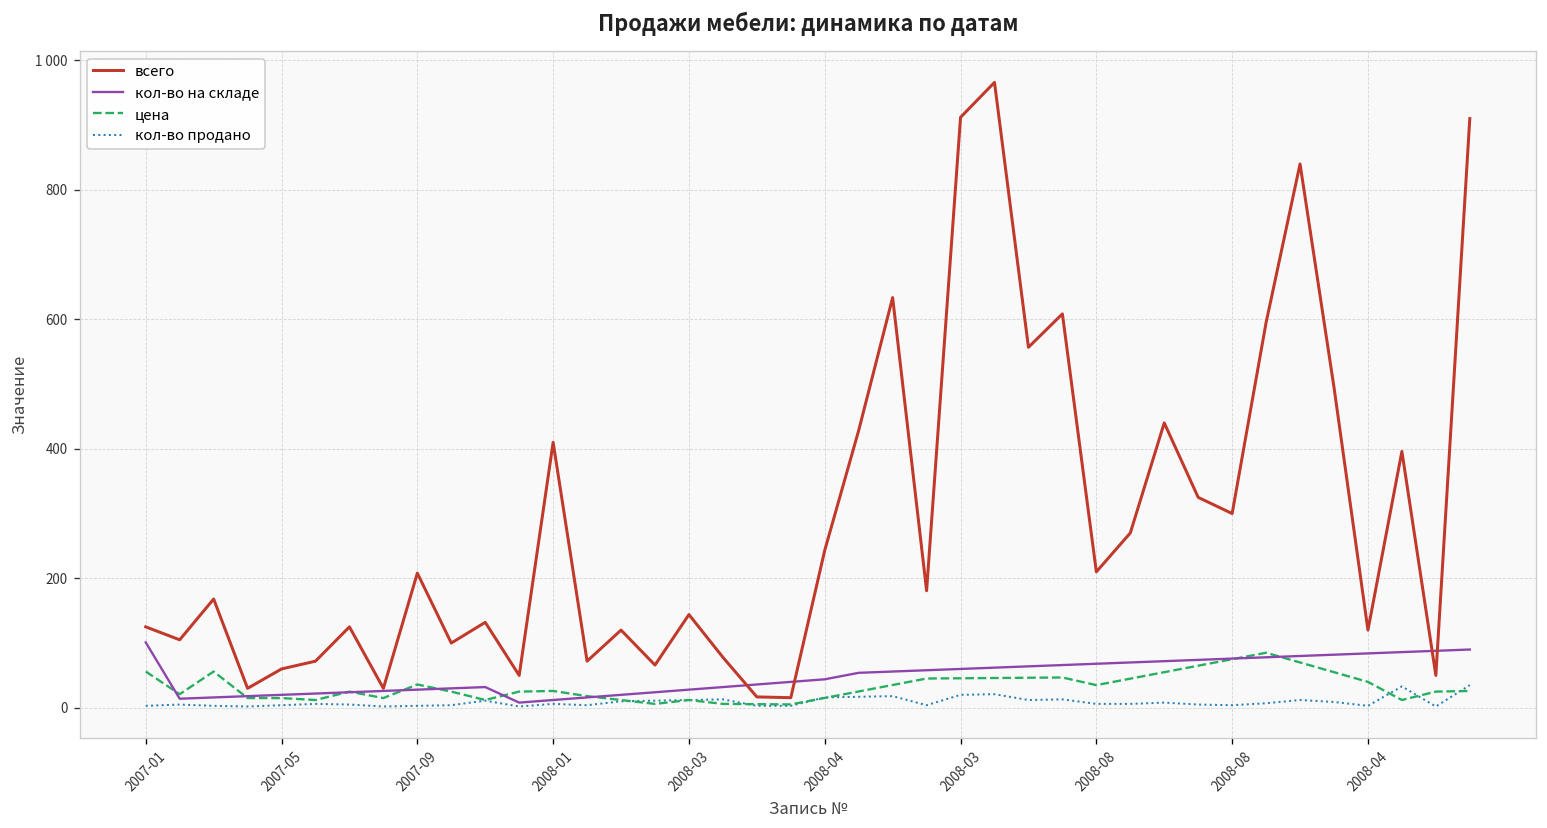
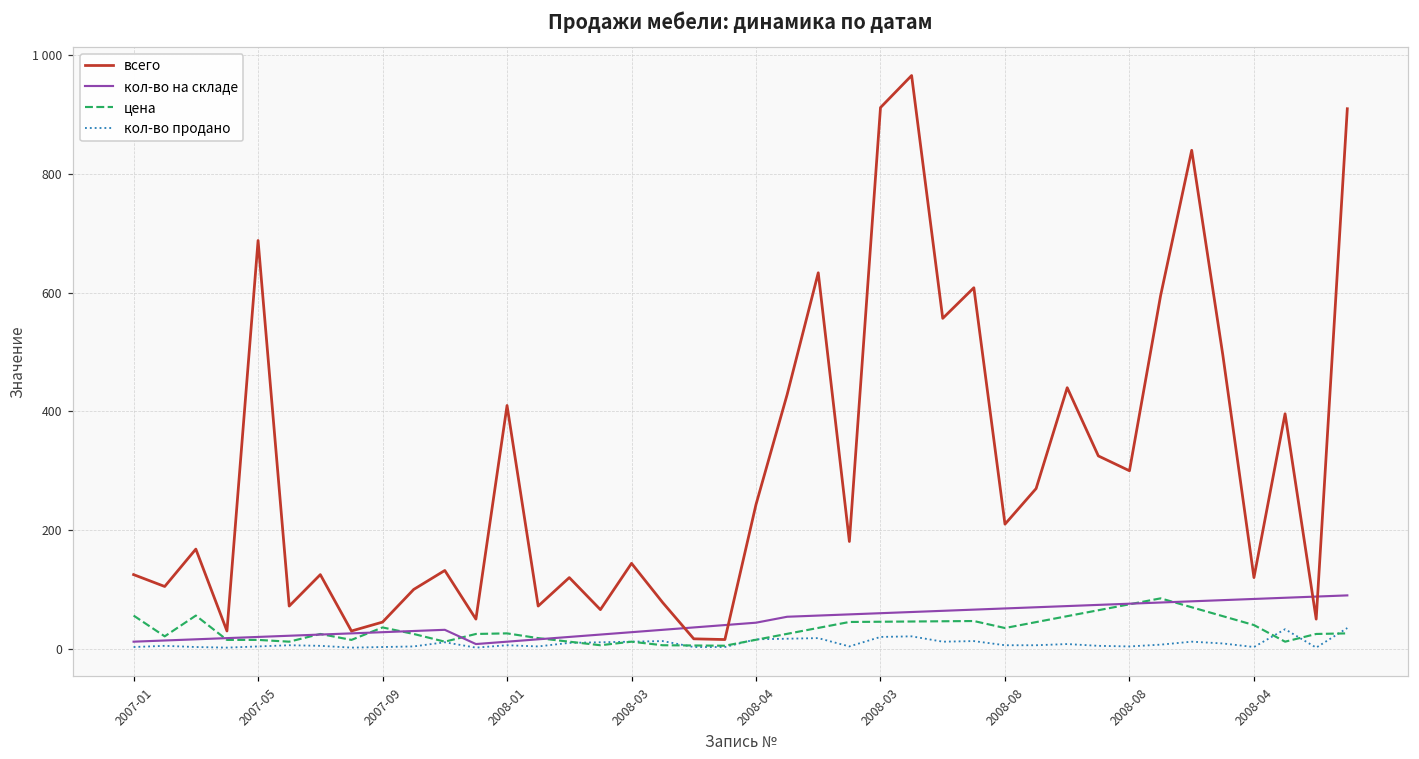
  {
    "всего": {
      "2007-01": 130,
-     "2007-05": 60,
-     "2007-09": 210,
+     "2007-05": 690,
+     "2007-09": 50,
      "2008-01": 410
    },
    "кол-во на складе": {
-     "2007-01": 100,
+     "2007-01": 10,
      "2007-05": 20,
      "2007-09": 30,
      "2008-01": 10
    },
    "цена": {
      "2007-01": 60,
      "2007-05": 20,
      "2007-09": 40,
      "2008-01": 30
    },
    "кол-во продано": {
      "2007-01": 0,
      "2007-05": 0,
      "2007-09": 0,
      "2008-01": 10
    }
  }
